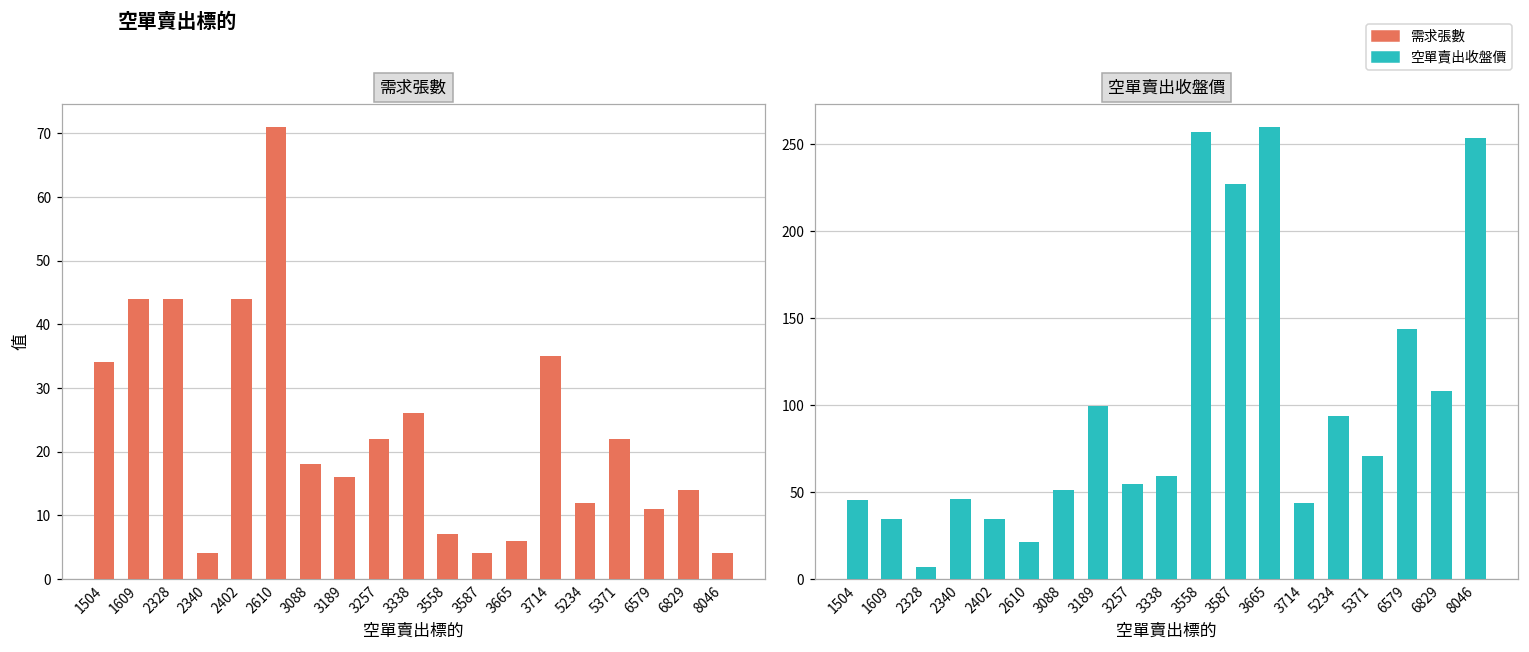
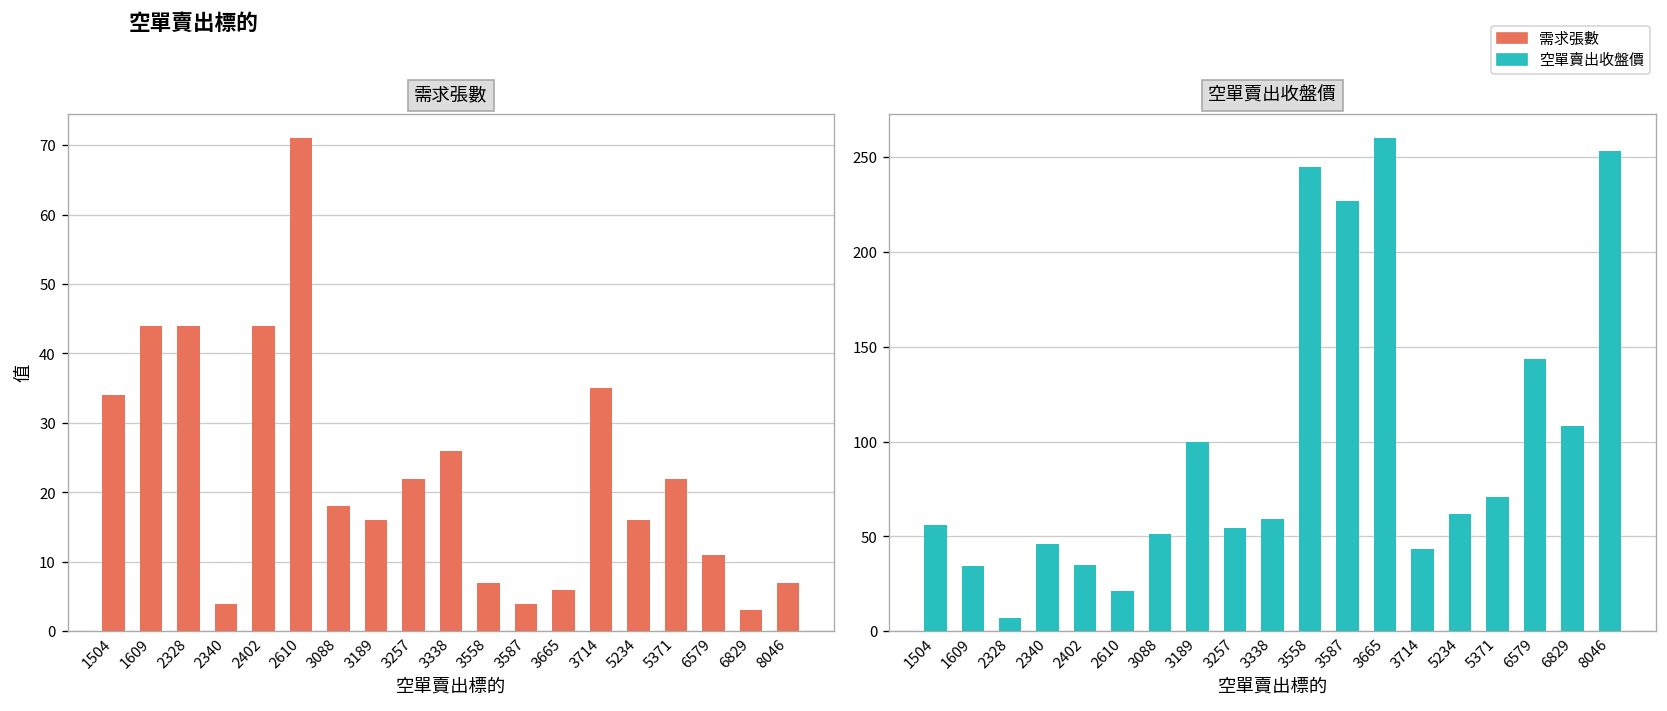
  {
    "需求張數": {
      "1504": 34,
      "1609": 44,
      "2328": 44,
      "2340": 4,
      "2402": 44,
      "2610": 71,
      "3088": 18,
      "3189": 16,
      "3257": 22,
      "3338": 26,
      "3558": 7,
      "3587": 4,
      "3665": 6,
      "3714": 35,
-     "5234": 12,
+     "5234": 16,
      "5371": 22,
      "6579": 11,
-     "6829": 14,
-     "8046": 4
+     "6829": 3,
+     "8046": 7
    },
    "空單賣出收盤價": {
-     "1504": 45,
+     "1504": 56,
      "1609": 34,
      "2328": 7,
      "2340": 46,
      "2402": 35,
      "2610": 21,
      "3088": 51,
      "3189": 100,
      "3257": 55,
      "3338": 59,
-     "3558": 257,
+     "3558": 245,
      "3587": 227,
      "3665": 260,
      "3714": 43,
-     "5234": 94,
+     "5234": 62,
      "5371": 71,
      "6579": 144,
      "6829": 108,
      "8046": 254
    }
  }
